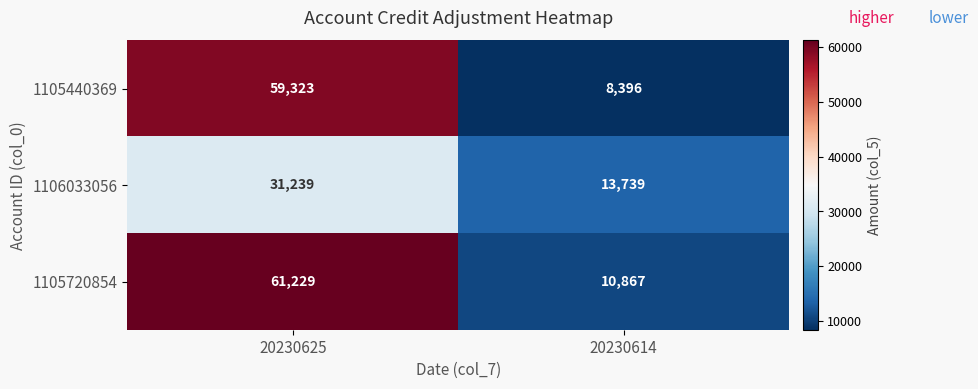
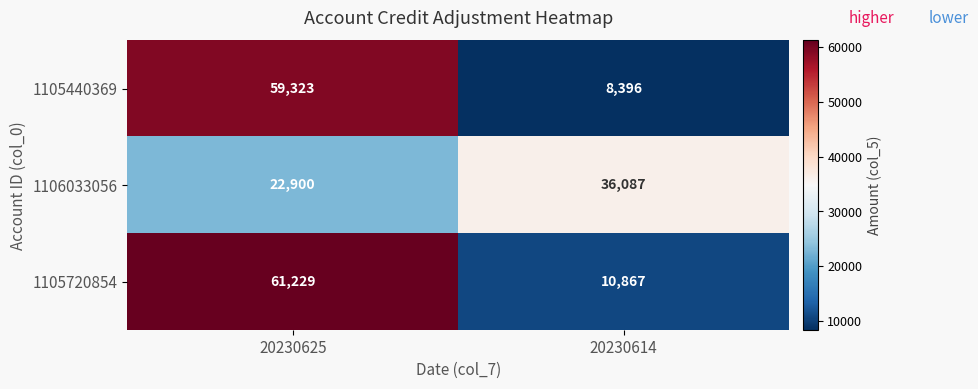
  {
    "1105440369": {
      "20230625": "59,323",
      "20230614": "8,396"
    },
    "1106033056": {
-     "20230625": "31,239",
-     "20230614": "13,739"
+     "20230625": "22,900",
+     "20230614": "36,087"
    },
    "1105720854": {
      "20230625": "61,229",
      "20230614": "10,867"
    }
  }
